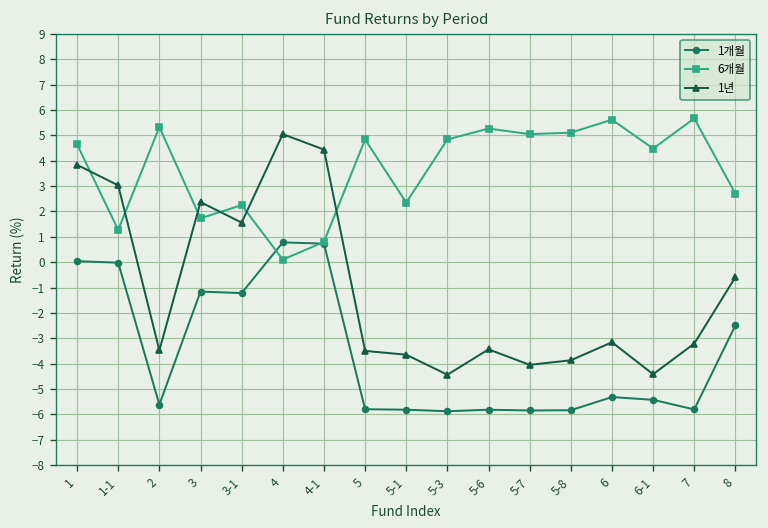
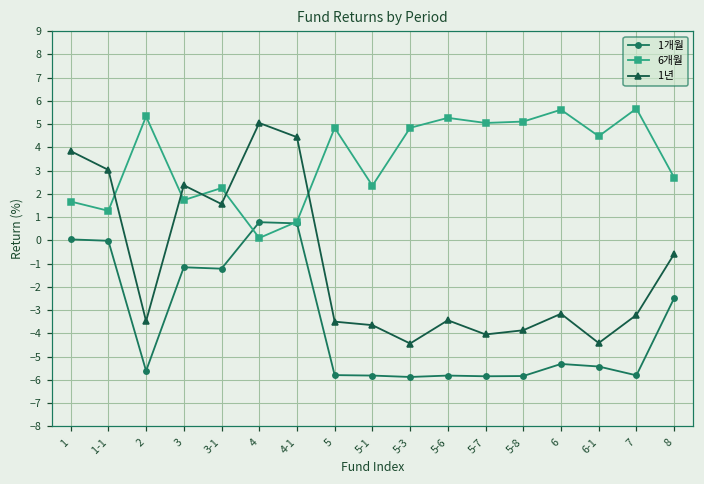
  {
    "6개월": {
-     "1": 4.7,
+     "1": 1.7,
      "1-1": 1.3,
      "2": 5.3,
      "3": 1.7,
      "3-1": 2.3,
      "4": 0.1,
      "5": 4.8,
      "5-1": 2.4,
      "5-3": 4.8,
      "5-6": 5.3,
      "5-7": 5.1,
      "5-8": 5.1,
      "6": 5.6,
      "6-1": 4.5,
      "7": 5.7,
      "8": 2.7
    }
  }
